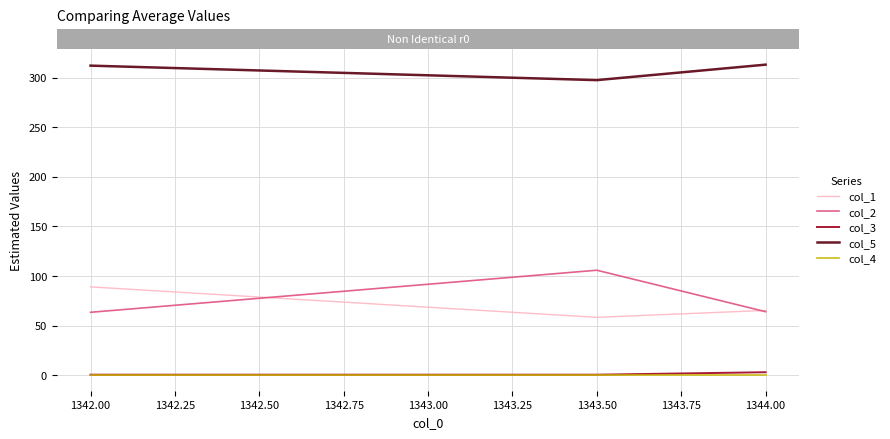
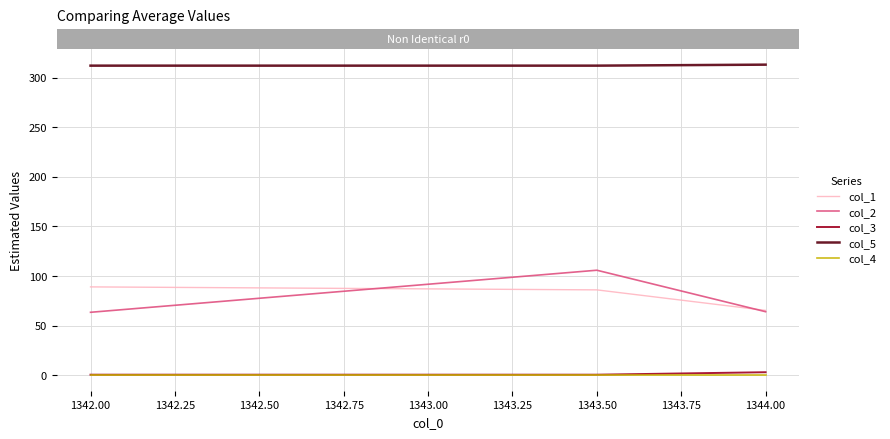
  {
    "col_1": {
      "1342.00": 90,
-     "1343.50": 60
+     "1343.50": 90
    },
    "col_2": {
      "1342.00": 60,
      "1343.50": 110
    },
    "col_3": {
      "1344.00": 0
    },
    "col_5": {
      "1342.00": 310,
-     "1343.50": 300,
+     "1343.50": 310,
      "1344.00": 310
    },
    "col_4": {
      "1344.00": 0
    }
  }
